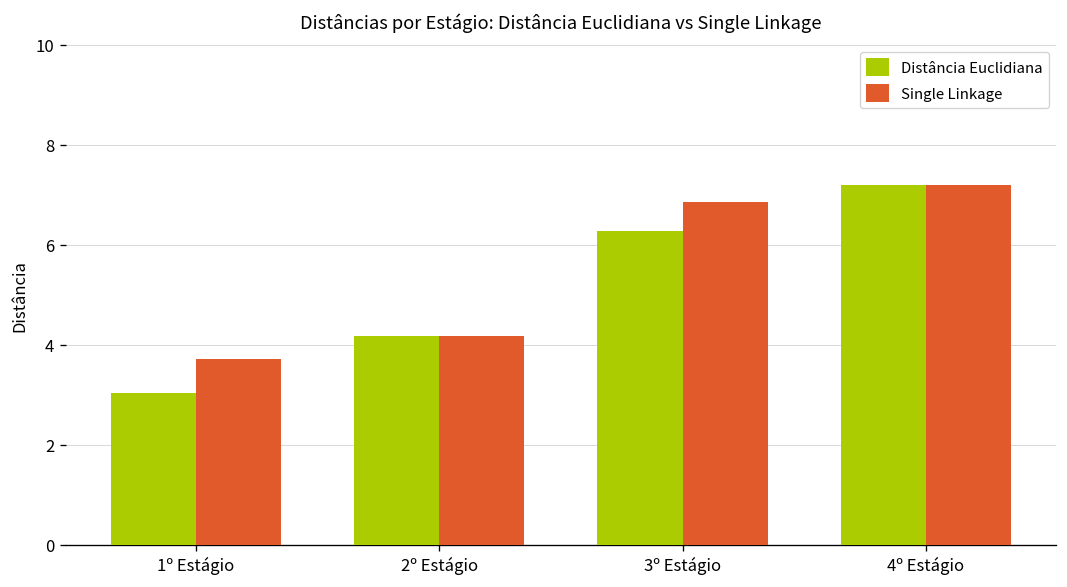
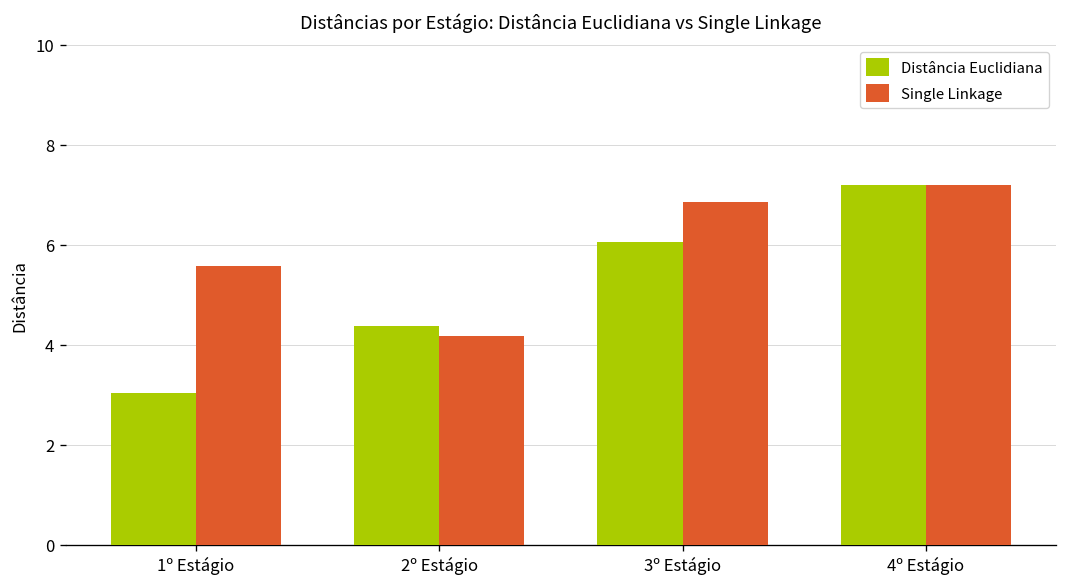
  {
    "Distância Euclidiana": {
      "1º Estágio": 3.0,
-     "2º Estágio": 4.2,
-     "3º Estágio": 6.3,
+     "2º Estágio": 4.4,
+     "3º Estágio": 6.0,
      "4º Estágio": 7.2
    },
    "Single Linkage": {
-     "1º Estágio": 3.7,
+     "1º Estágio": 5.6,
      "2º Estágio": 4.2,
      "3º Estágio": 6.9,
      "4º Estágio": 7.2
    }
  }
